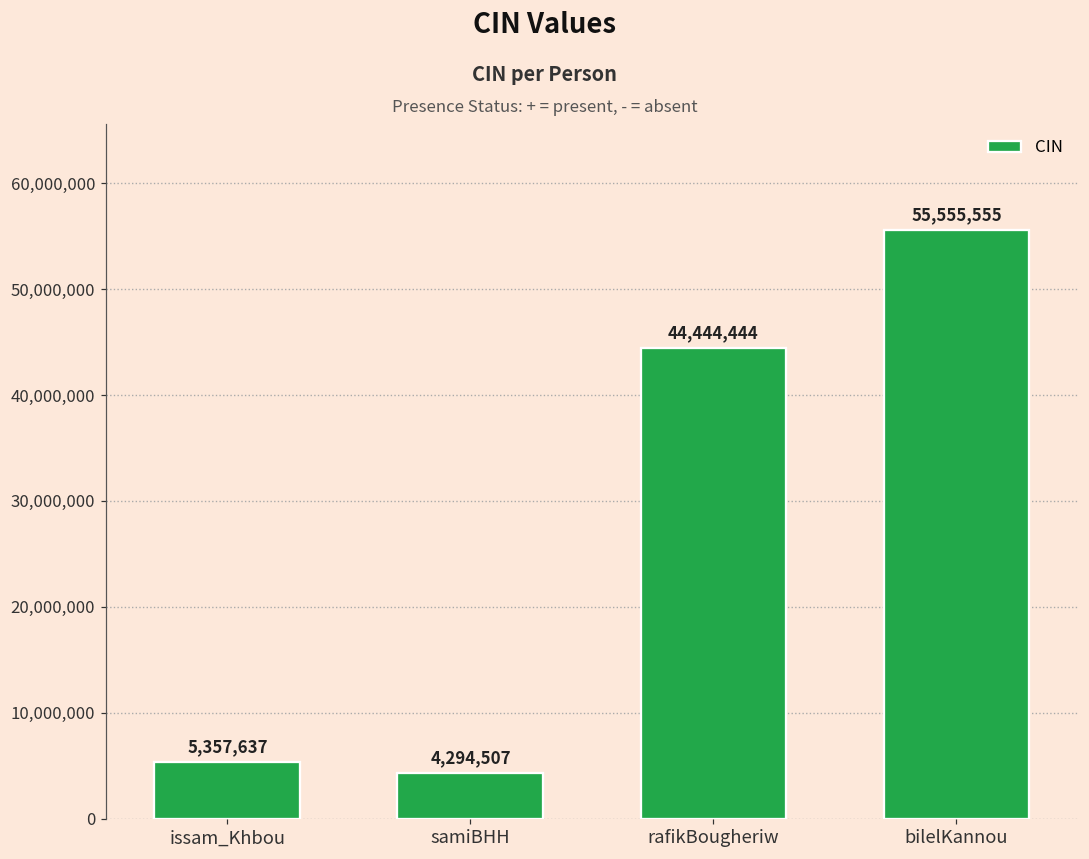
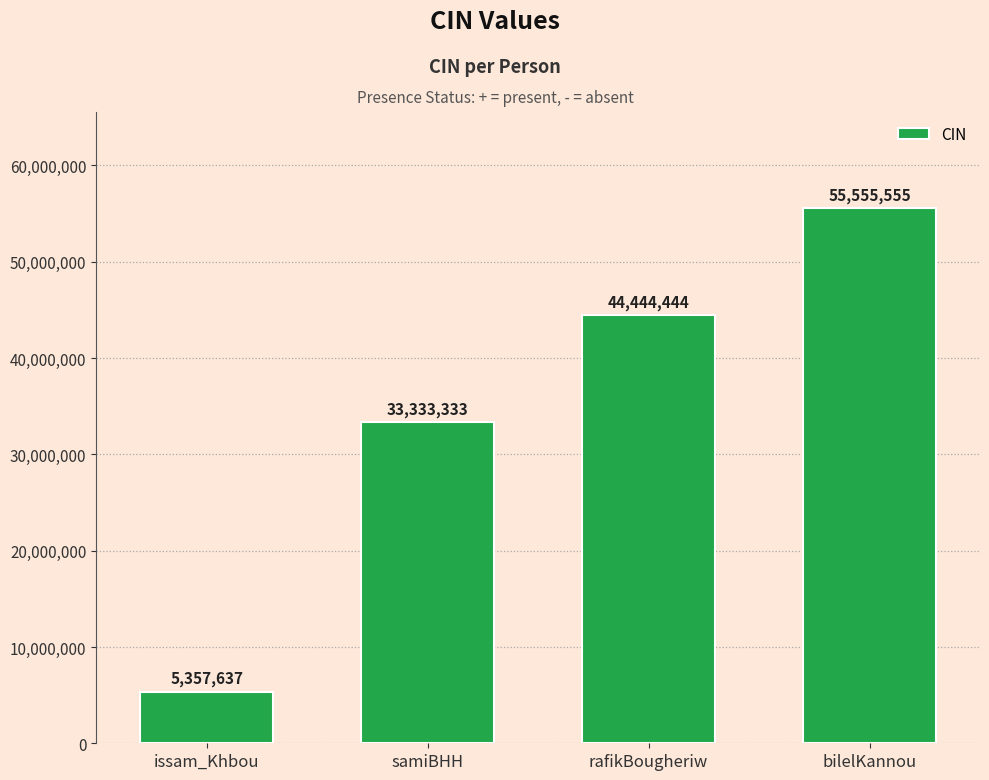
  {
    "issam_Khbou": "5,357,637",
-   "samiBHH": "4,294,507",
+   "samiBHH": "33,333,333",
    "rafikBougheriw": "44,444,444",
    "bilelKannou": "55,555,555"
  }
